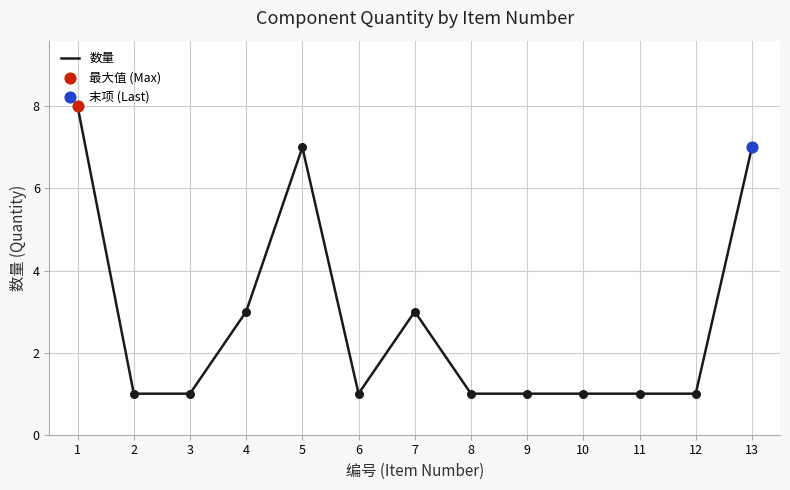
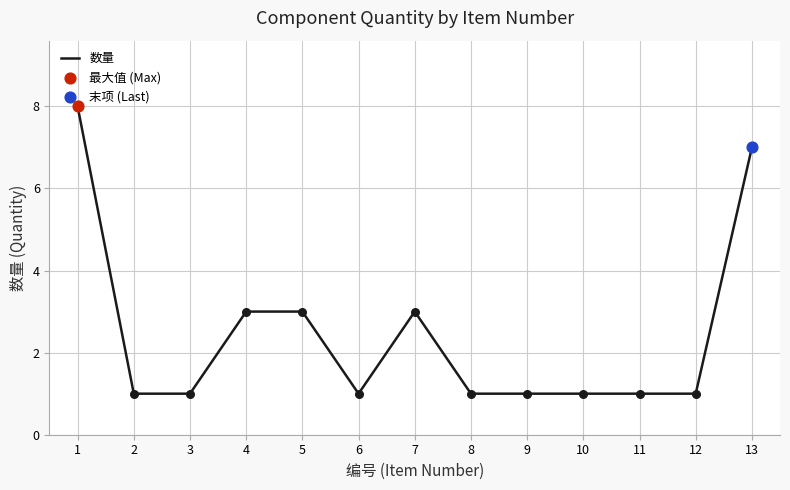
  {
    "数量": {
      "2": 1,
      "3": 1,
      "4": 3,
-     "5": 7,
+     "5": 3,
      "6": 1,
      "7": 3,
      "8": 1,
      "9": 1,
      "10": 1,
      "11": 1,
      "12": 1
    }
  }
